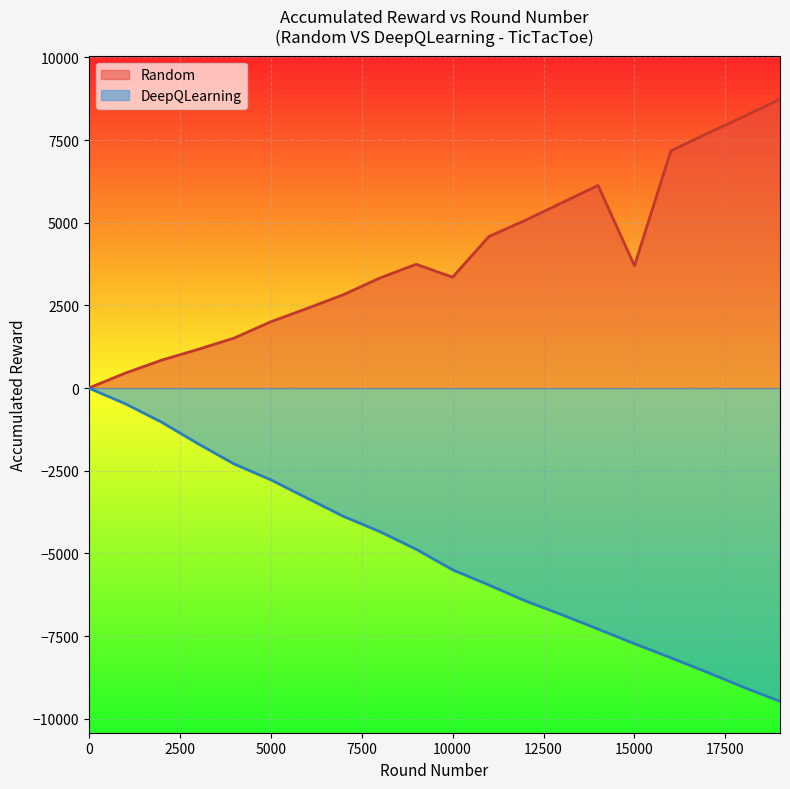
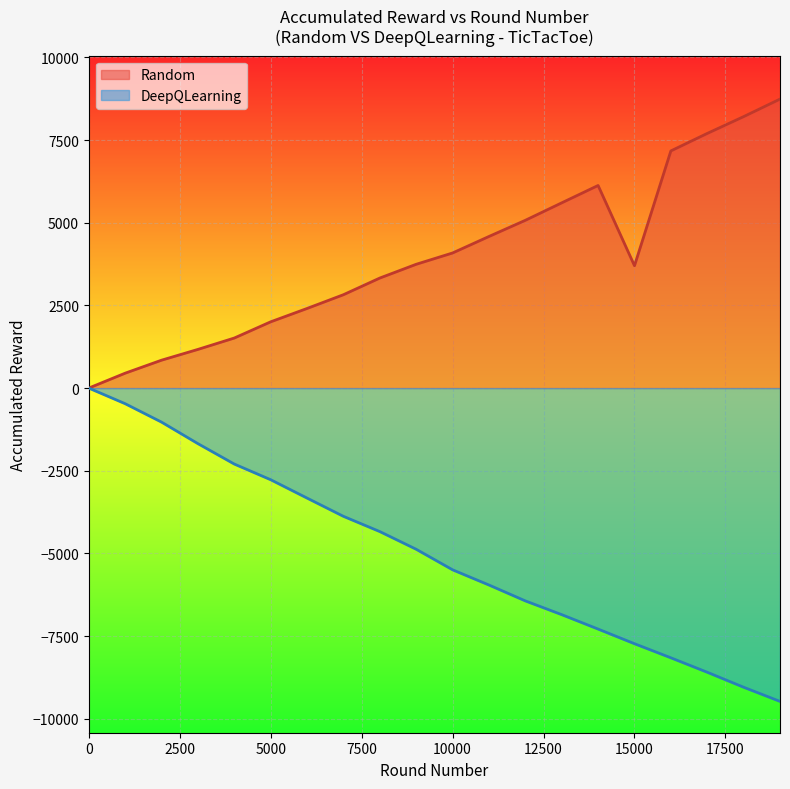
  {
    "Random": {
      "5000": 2000,
-     "10000": 3400,
+     "10000": 4100,
      "15000": 3700
    }
  }
